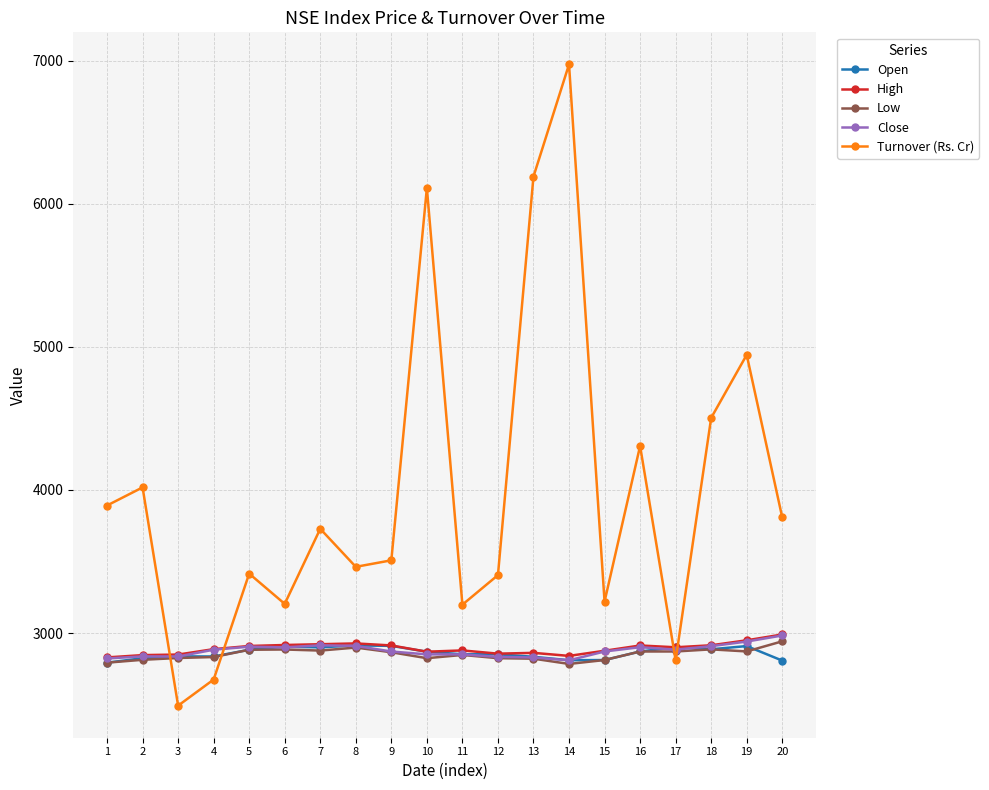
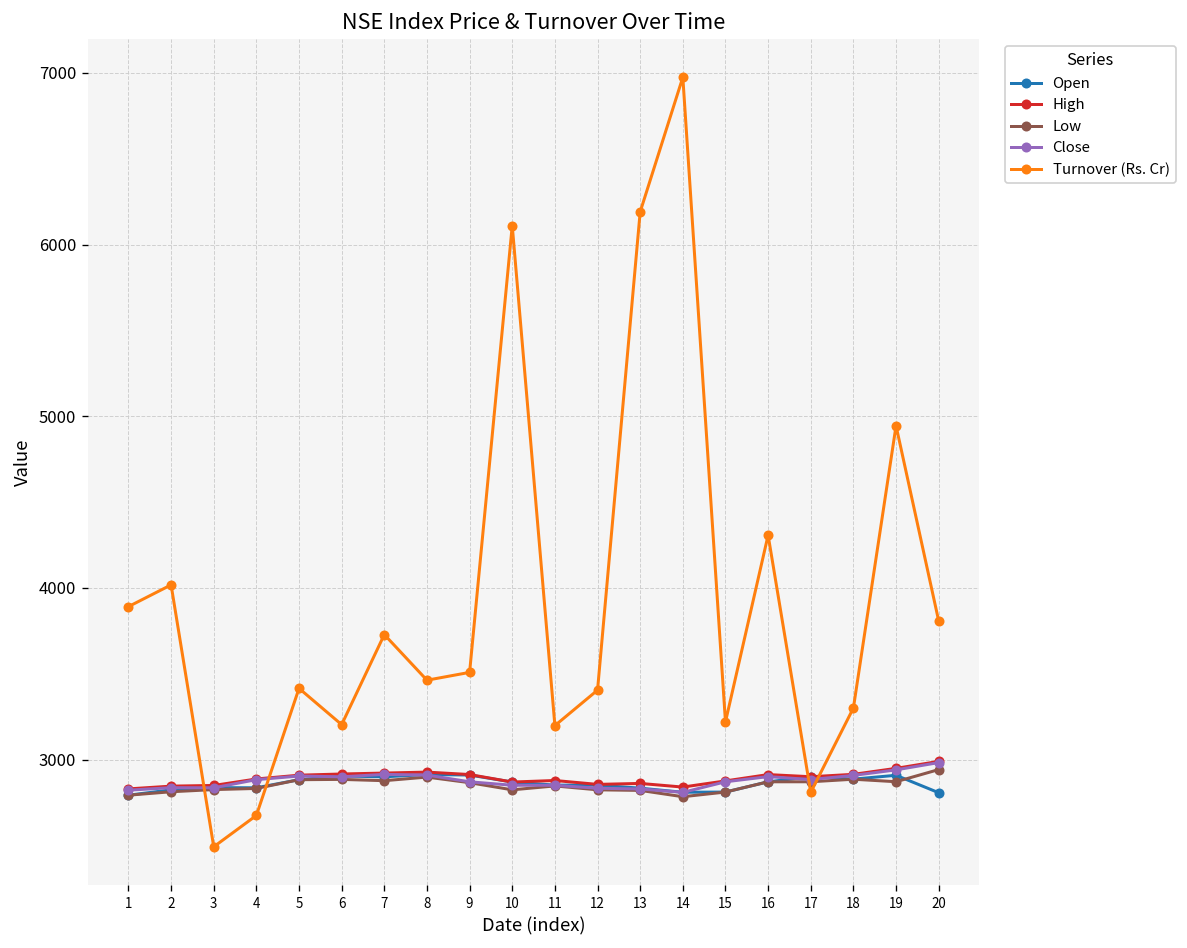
  {
    "Open": {
      "19": 2910,
      "20": 2810
    },
    "High": {
      "11": 2880,
      "13": 2860,
      "14": 2840
    },
    "Low": {
      "7": 2880,
      "10": 2820,
      "14": 2780,
      "19": 2870,
      "20": 2940
    },
    "Close": {
      "10": 2850
    },
    "Turnover (Rs. Cr)": {
      "1": 3890,
      "2": 4020,
      "3": 2490,
      "4": 2670,
      "5": 3420,
      "6": 3200,
      "7": 3730,
      "8": 3460,
      "9": 3510,
      "10": 6110,
      "11": 3200,
      "12": 3400,
      "13": 6190,
      "14": 6970,
      "15": 3220,
      "16": 4310,
      "17": 2810,
-     "18": 4500,
+     "18": 3300,
      "19": 4940,
      "20": 3810
    }
  }
